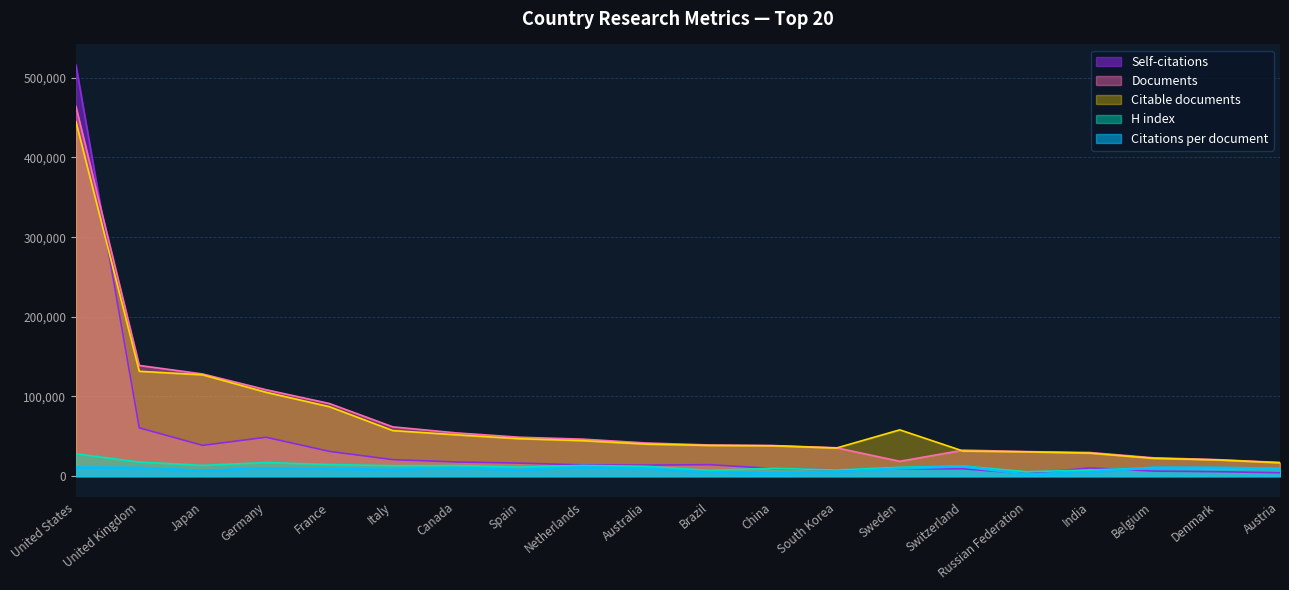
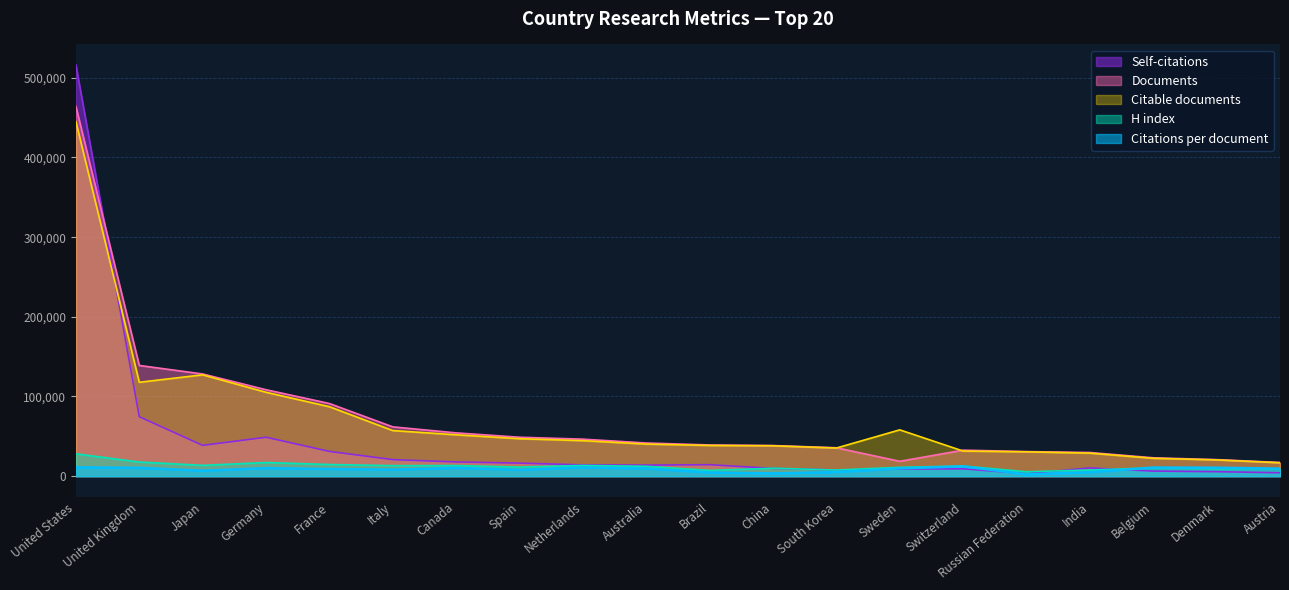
  {
    "Self-citations": {
      "United States": "520,000",
-     "United Kingdom": "60,000",
+     "United Kingdom": "70,000",
      "Japan": "40,000",
      "Germany": "50,000",
      "France": "30,000",
      "Italy": "20,000",
      "Canada": "20,000",
      "Spain": "20,000",
      "Brazil": "10,000",
      "Belgium": "10,000",
      "Denmark": "10,000",
      "Austria": "0"
    },
    "Documents": {
      "United States": "460,000",
      "United Kingdom": "140,000",
      "Germany": "110,000",
      "France": "90,000",
      "Italy": "60,000",
      "Sweden": "20,000"
    },
    "Citable documents": {
      "United States": "440,000",
-     "United Kingdom": "130,000",
+     "United Kingdom": "120,000",
      "Germany": "110,000",
      "France": "90,000",
      "Italy": "60,000",
      "Sweden": "60,000"
    },
    "H index": {
      "United States": "30,000",
      "United Kingdom": "20,000",
      "Japan": "10,000",
      "Germany": "20,000",
      "France": "10,000",
      "Italy": "10,000",
      "Spain": "10,000"
    },
    "Citations per document": {
      "United States": "10,000",
      "United Kingdom": "10,000",
      "Japan": "10,000",
      "Germany": "10,000",
      "France": "10,000",
      "Italy": "10,000",
      "Spain": "10,000",
      "China": "0"
    }
  }
